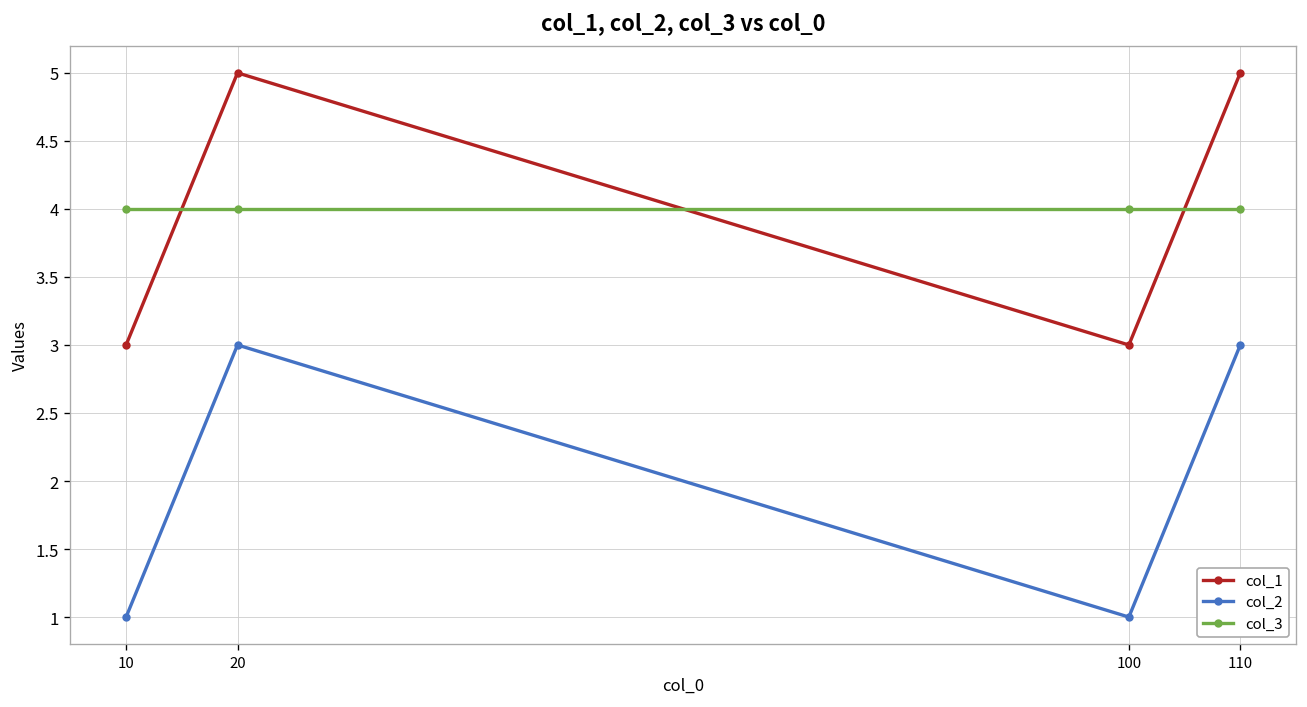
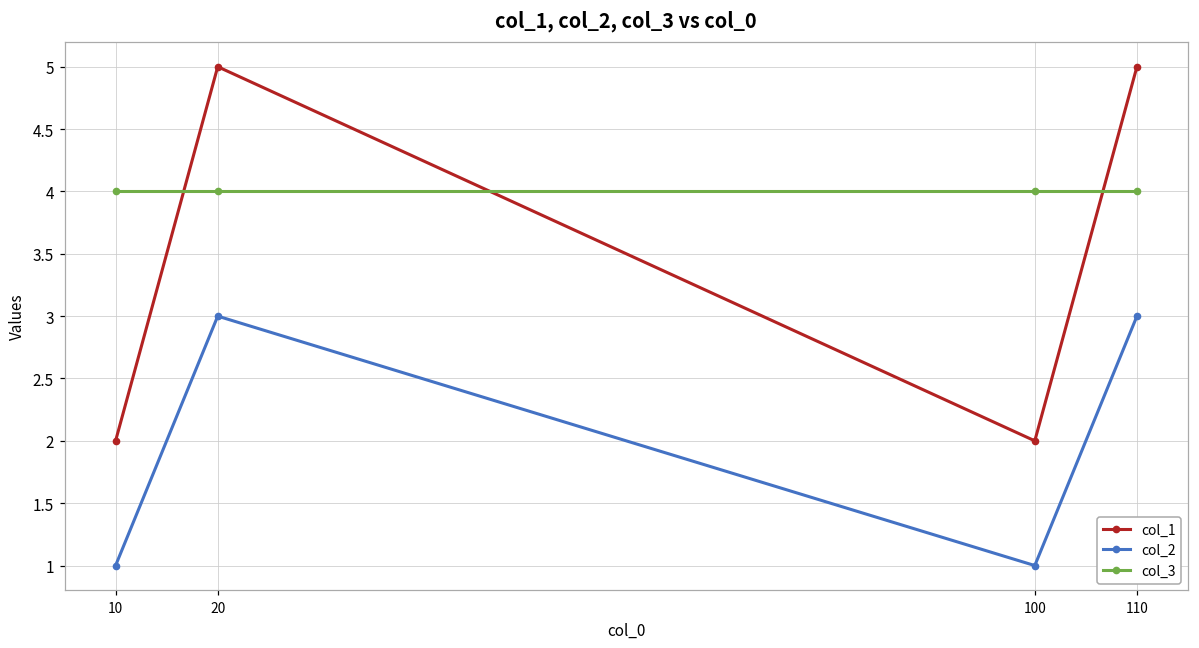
  {
    "col_1": {
-     "10": 3,
+     "10": 2,
      "20": 5,
-     "100": 3,
+     "100": 2,
      "110": 5
    },
    "col_2": {
      "10": 1,
      "20": 3,
      "100": 1,
      "110": 3
    },
    "col_3": {
      "10": 4,
      "20": 4,
      "100": 4,
      "110": 4
    }
  }
